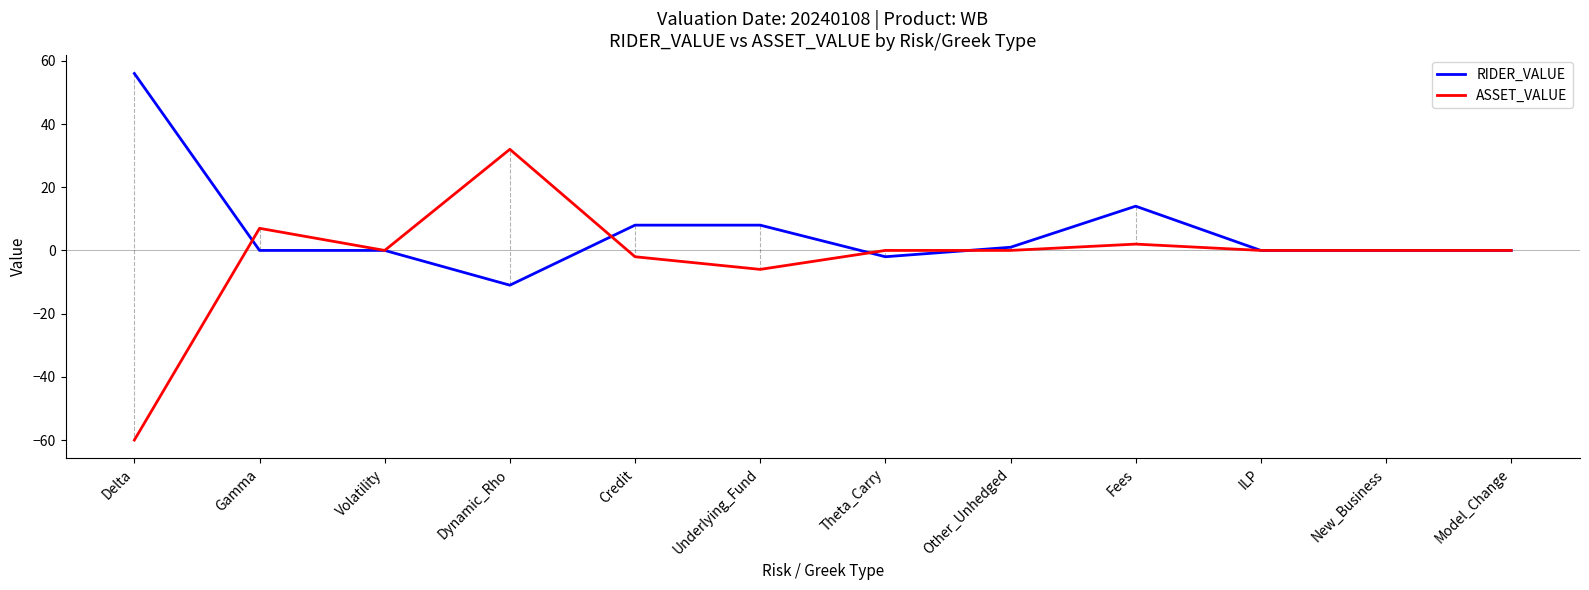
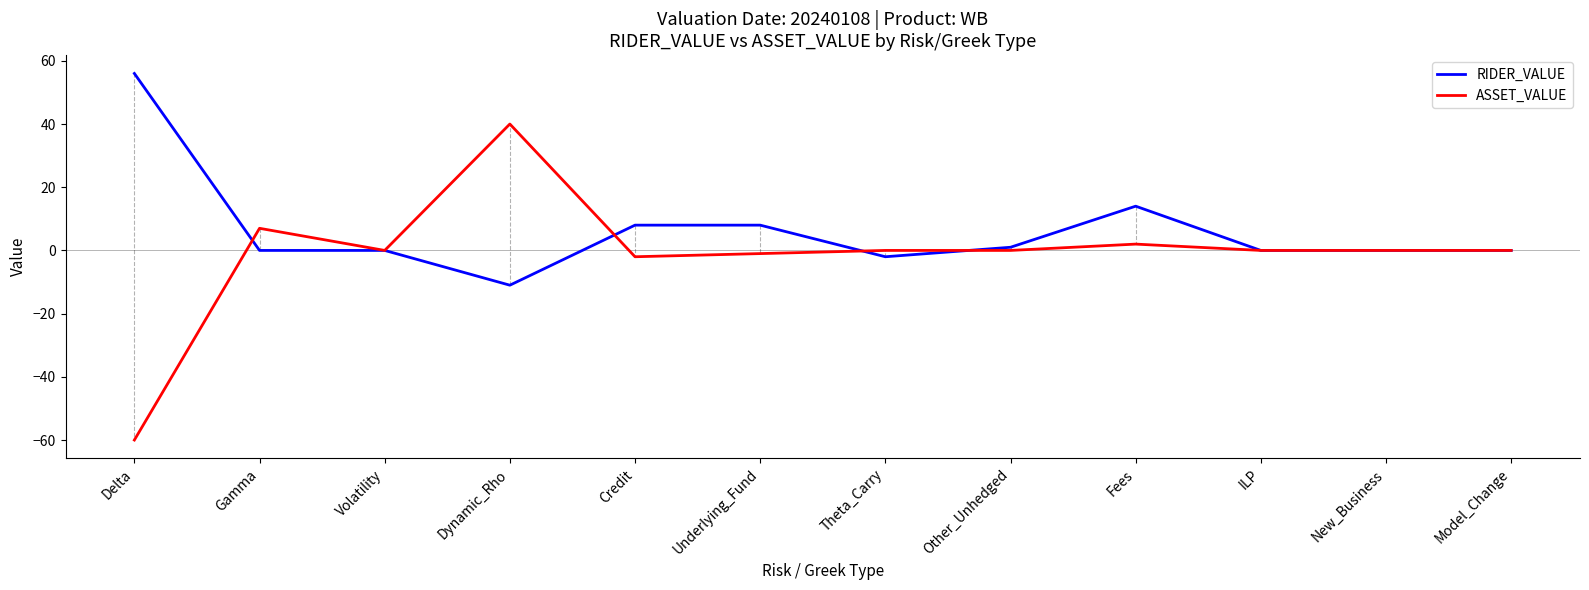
  {
    "ASSET_VALUE": {
-     "Dynamic_Rho": 32,
-     "Underlying_Fund": -6
+     "Dynamic_Rho": 40,
+     "Underlying_Fund": -1
    }
  }
